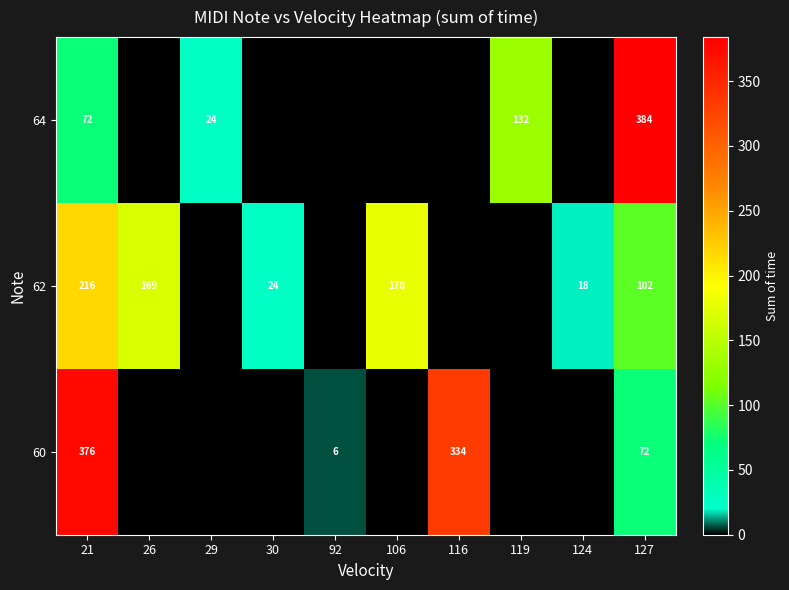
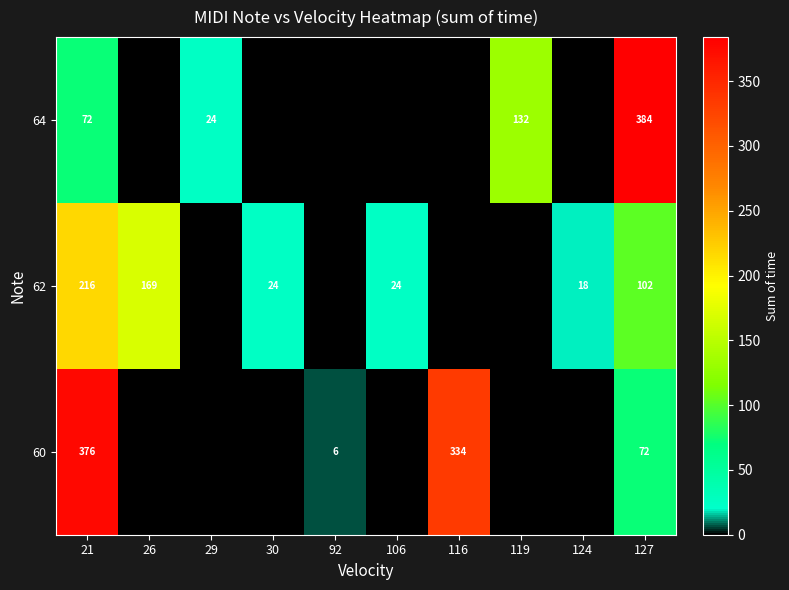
  {
    "64": {
      "21": 72,
      "29": 24,
      "119": 132,
      "127": 384
    },
    "62": {
      "21": 216,
      "26": 169,
      "30": 24,
-     "106": 178,
+     "106": 24,
      "124": 18,
      "127": 102
    },
    "60": {
      "21": 376,
      "92": 6,
      "116": 334,
      "127": 72
    }
  }
